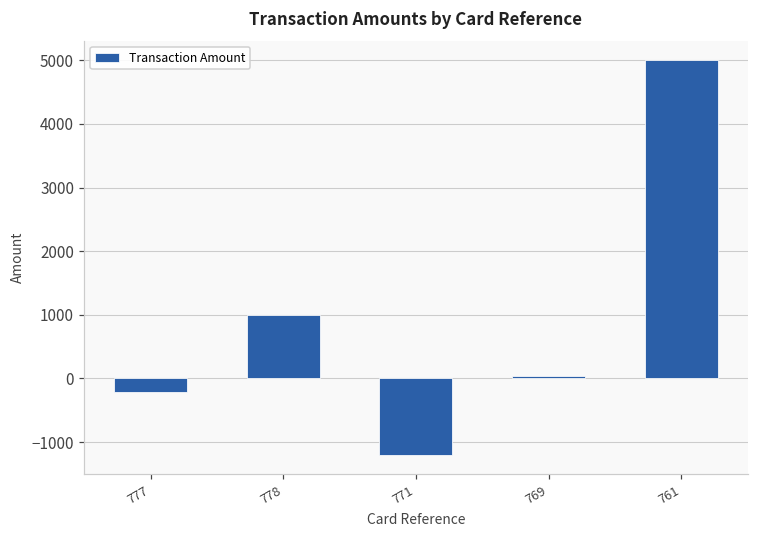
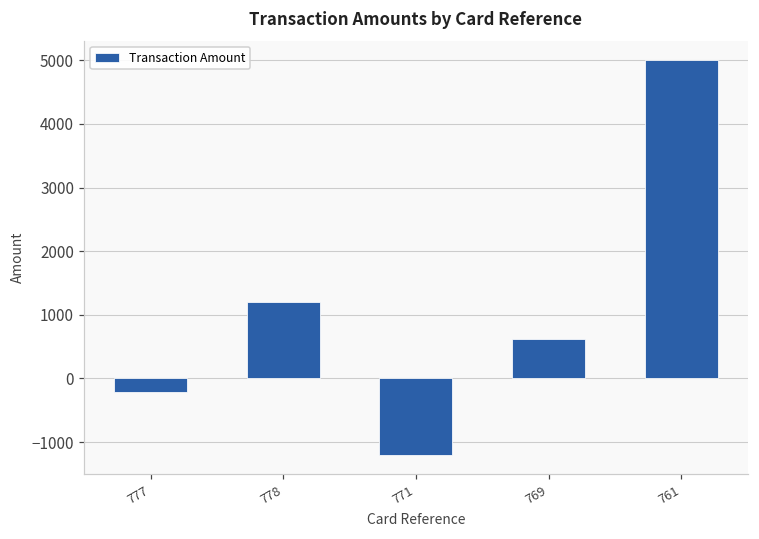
  {
    "777": -200,
-   "778": 1000,
+   "778": 1200,
    "771": -1200,
-   "769": 0,
+   "769": 600,
    "761": 5000
  }
